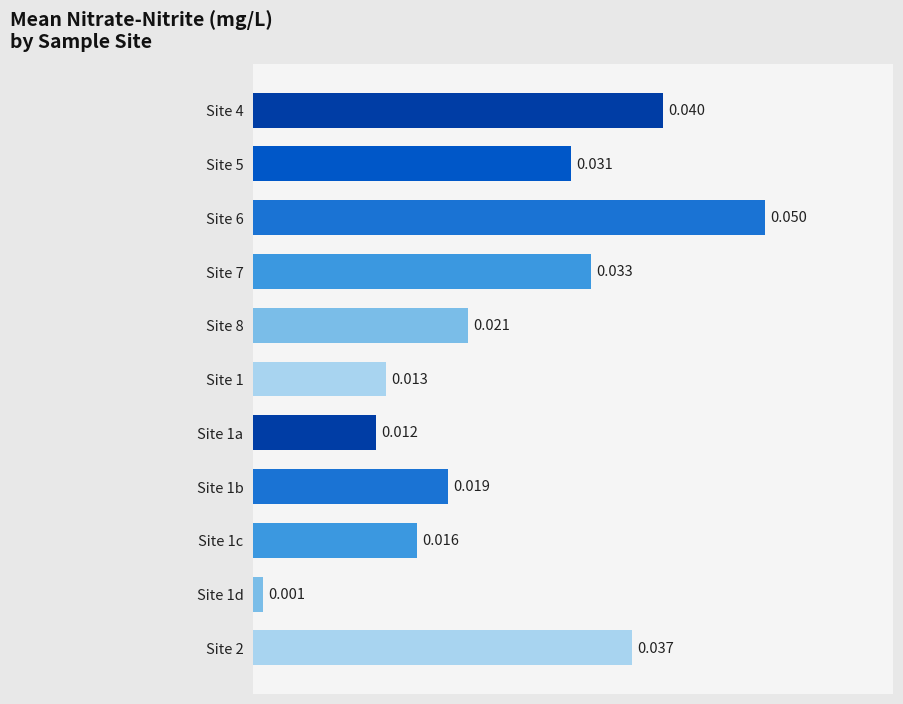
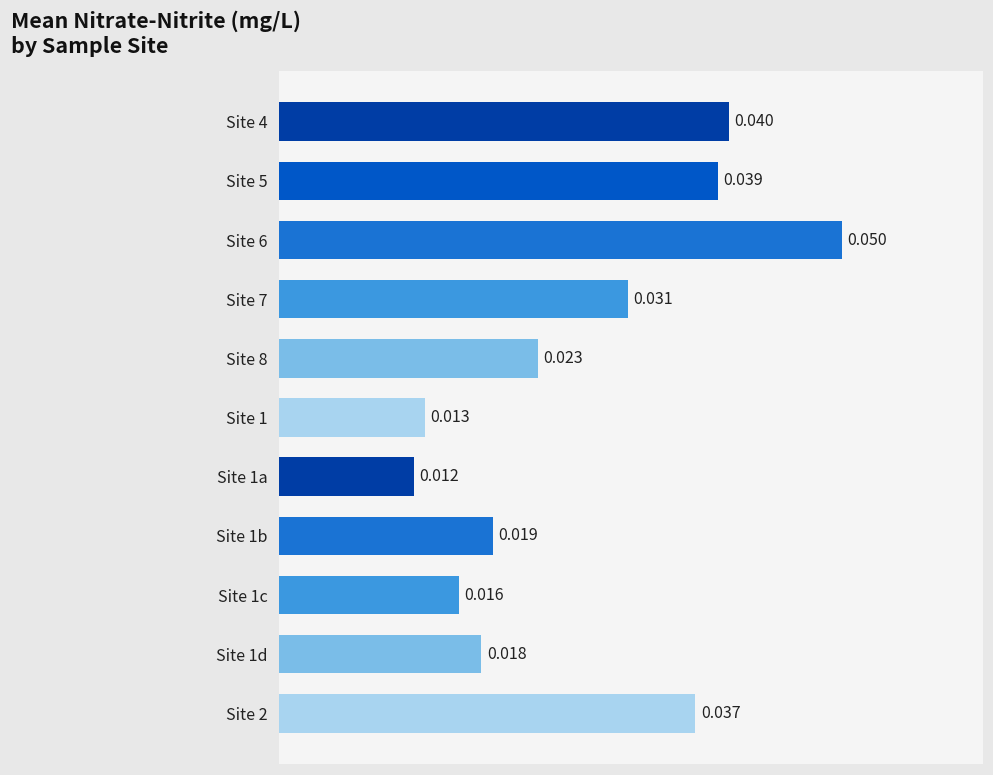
  {
    "Site 4": 0.040,
-   "Site 5": 0.031,
+   "Site 5": 0.039,
    "Site 6": 0.050,
-   "Site 7": 0.033,
-   "Site 8": 0.021,
+   "Site 7": 0.031,
+   "Site 8": 0.023,
    "Site 1": 0.013,
    "Site 1a": 0.012,
    "Site 1b": 0.019,
    "Site 1c": 0.016,
-   "Site 1d": 0.001,
+   "Site 1d": 0.018,
    "Site 2": 0.037
  }
